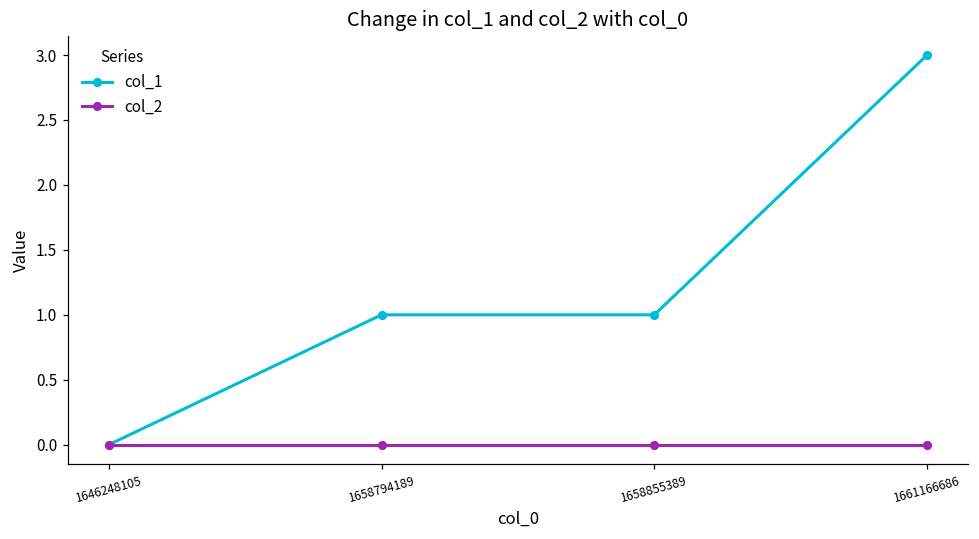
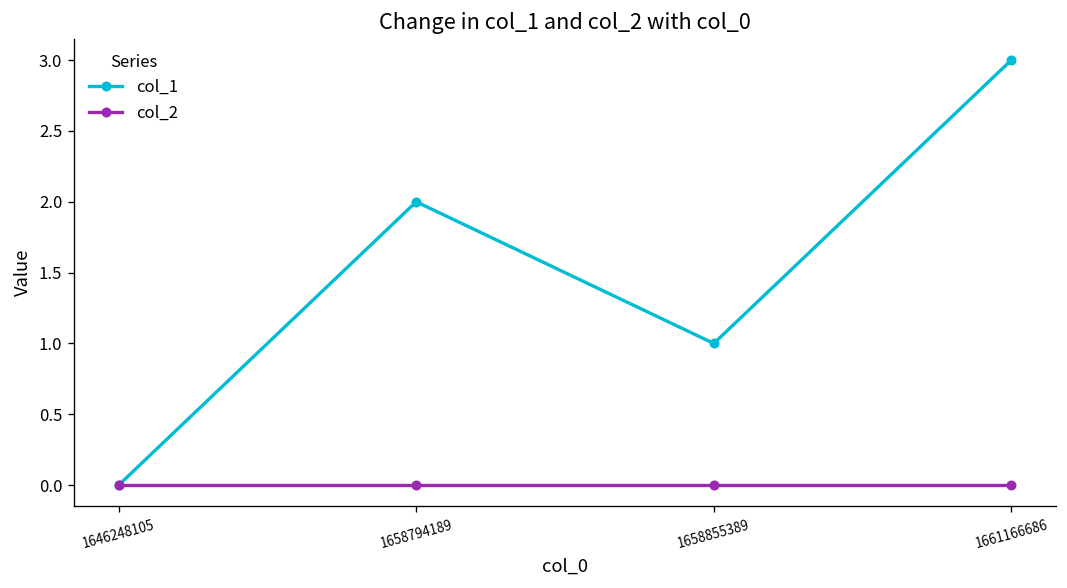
  {
    "col_1": {
-     "1658794189": 1,
+     "1658794189": 2,
      "1658855389": 1,
      "1661166686": 3
    },
    "col_2": {
      "1658794189": 0,
      "1658855389": 0,
      "1661166686": 0
    }
  }
